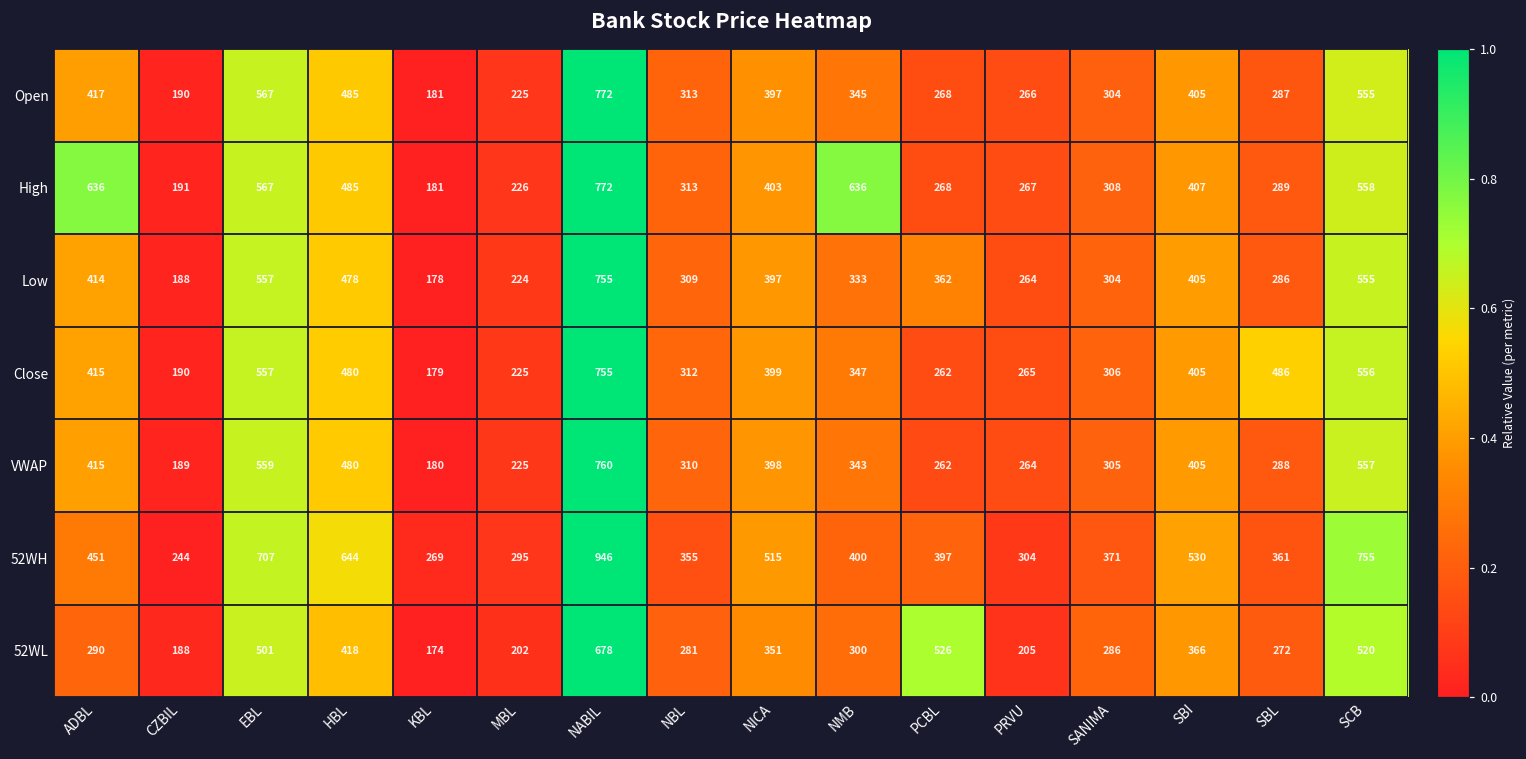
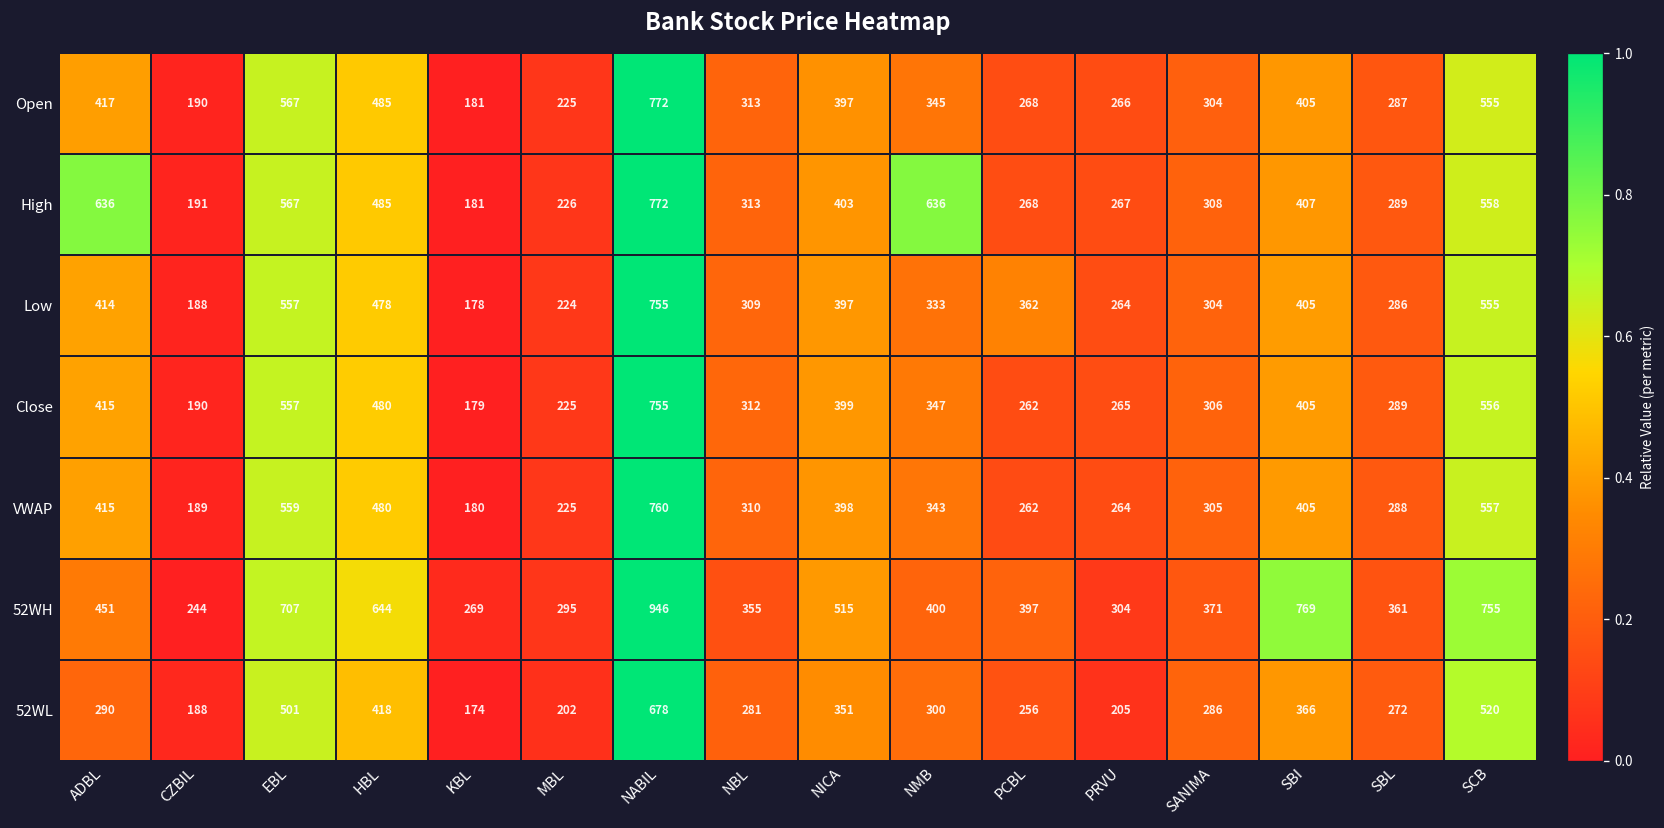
  {
    "Open": {
      "ADBL": 417,
      "CZBIL": 190,
      "EBL": 567,
      "HBL": 485,
      "KBL": 181,
      "MBL": 225,
      "NABIL": 772,
      "NBL": 313,
      "NICA": 397,
      "NMB": 345,
      "PCBL": 268,
      "PRVU": 266,
      "SANIMA": 304,
      "SBI": 405,
      "SBL": 287,
      "SCB": 555
    },
    "High": {
      "ADBL": 636,
      "CZBIL": 191,
      "EBL": 567,
      "HBL": 485,
      "KBL": 181,
      "MBL": 226,
      "NABIL": 772,
      "NBL": 313,
      "NICA": 403,
      "NMB": 636,
      "PCBL": 268,
      "PRVU": 267,
      "SANIMA": 308,
      "SBI": 407,
      "SBL": 289,
      "SCB": 558
    },
    "Low": {
      "ADBL": 414,
      "CZBIL": 188,
      "EBL": 557,
      "HBL": 478,
      "KBL": 178,
      "MBL": 224,
      "NABIL": 755,
      "NBL": 309,
      "NICA": 397,
      "NMB": 333,
      "PCBL": 362,
      "PRVU": 264,
      "SANIMA": 304,
      "SBI": 405,
      "SBL": 286,
      "SCB": 555
    },
    "Close": {
      "ADBL": 415,
      "CZBIL": 190,
      "EBL": 557,
      "HBL": 480,
      "KBL": 179,
      "MBL": 225,
      "NABIL": 755,
      "NBL": 312,
      "NICA": 399,
      "NMB": 347,
      "PCBL": 262,
      "PRVU": 265,
      "SANIMA": 306,
      "SBI": 405,
-     "SBL": 486,
+     "SBL": 289,
      "SCB": 556
    },
    "VWAP": {
      "ADBL": 415,
      "CZBIL": 189,
      "EBL": 559,
      "HBL": 480,
      "KBL": 180,
      "MBL": 225,
      "NABIL": 760,
      "NBL": 310,
      "NICA": 398,
      "NMB": 343,
      "PCBL": 262,
      "PRVU": 264,
      "SANIMA": 305,
      "SBI": 405,
      "SBL": 288,
      "SCB": 557
    },
    "52WH": {
      "ADBL": 451,
      "CZBIL": 244,
      "EBL": 707,
      "HBL": 644,
      "KBL": 269,
      "MBL": 295,
      "NABIL": 946,
      "NBL": 355,
      "NICA": 515,
      "NMB": 400,
      "PCBL": 397,
      "PRVU": 304,
      "SANIMA": 371,
-     "SBI": 530,
+     "SBI": 769,
      "SBL": 361,
      "SCB": 755
    },
    "52WL": {
      "ADBL": 290,
      "CZBIL": 188,
      "EBL": 501,
      "HBL": 418,
      "KBL": 174,
      "MBL": 202,
      "NABIL": 678,
      "NBL": 281,
      "NICA": 351,
      "NMB": 300,
-     "PCBL": 526,
+     "PCBL": 256,
      "PRVU": 205,
      "SANIMA": 286,
      "SBI": 366,
      "SBL": 272,
      "SCB": 520
    }
  }
